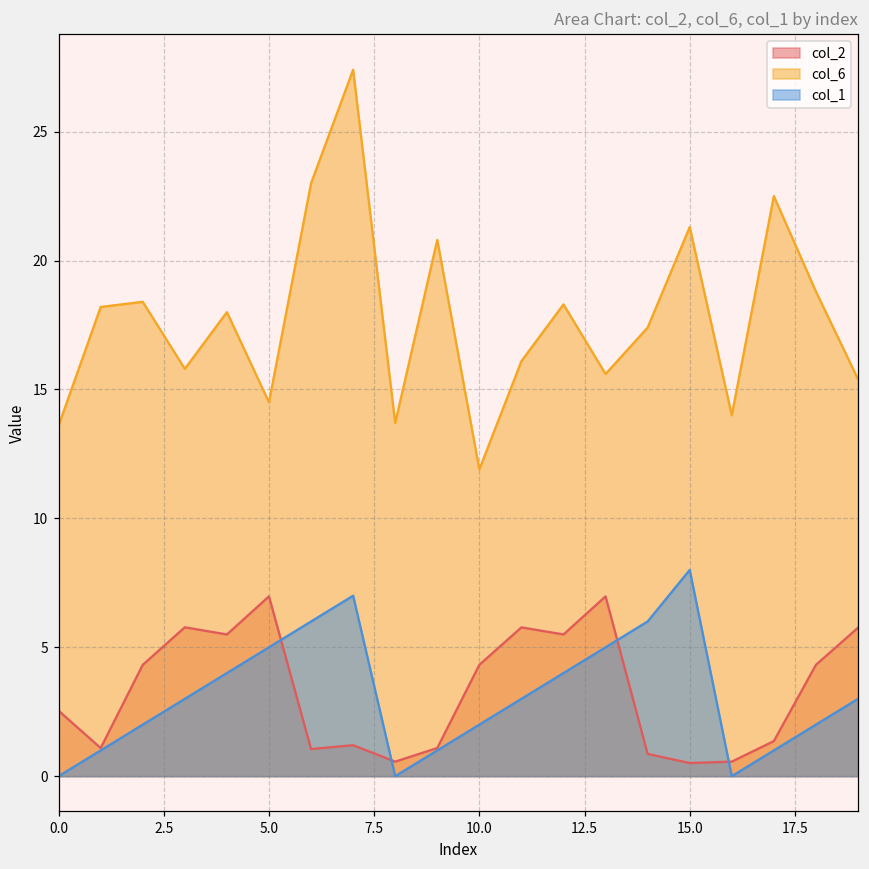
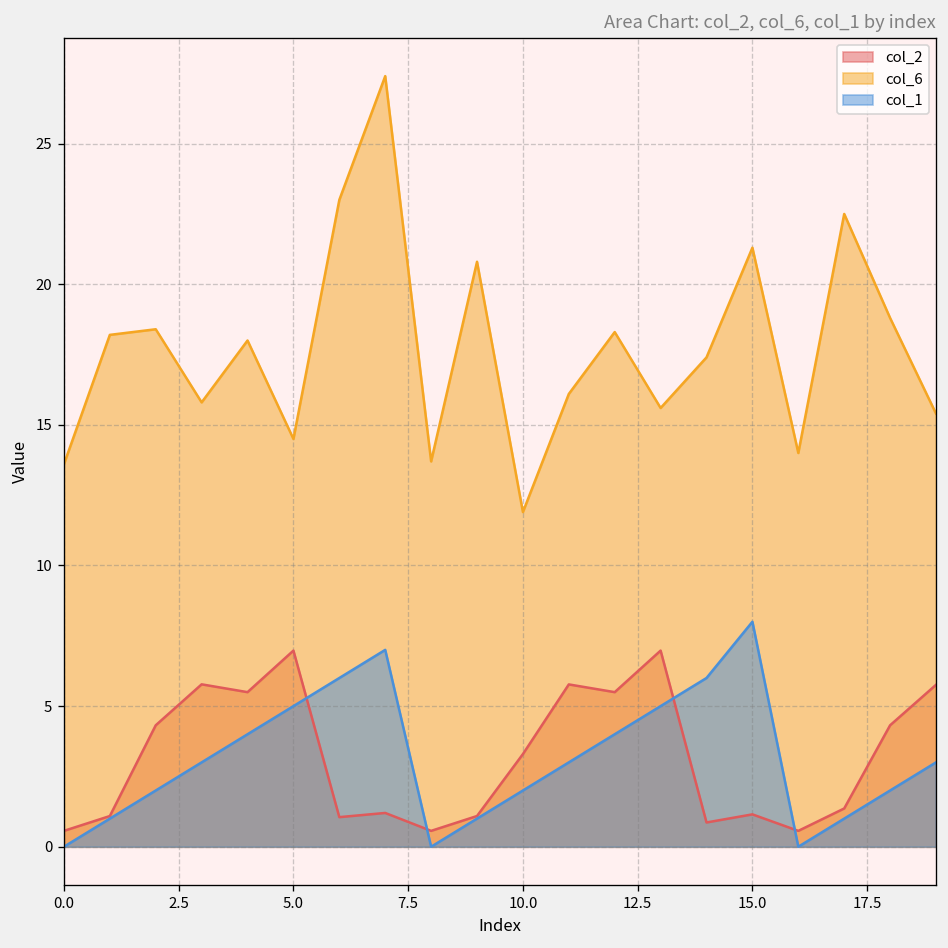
  {
    "col_2": {
-     "0.0": 2.5,
+     "0.0": 0.6,
      "5.0": 7.0,
-     "10.0": 4.3,
-     "15.0": 0.5
+     "10.0": 3.3,
+     "15.0": 1.2
    },
    "col_6": {
      "0.0": 13.6,
      "5.0": 14.5,
      "10.0": 11.9,
      "15.0": 21.3
    },
    "col_1": {
      "0.0": 0.0,
      "5.0": 5.0,
      "10.0": 2.0,
      "15.0": 8.0
    }
  }
